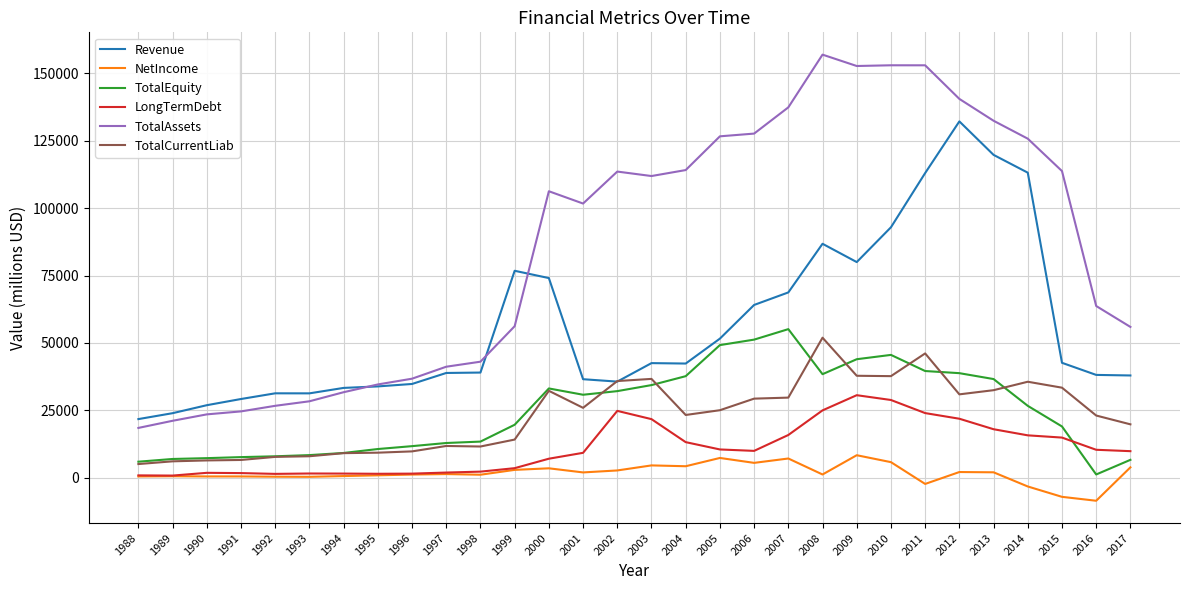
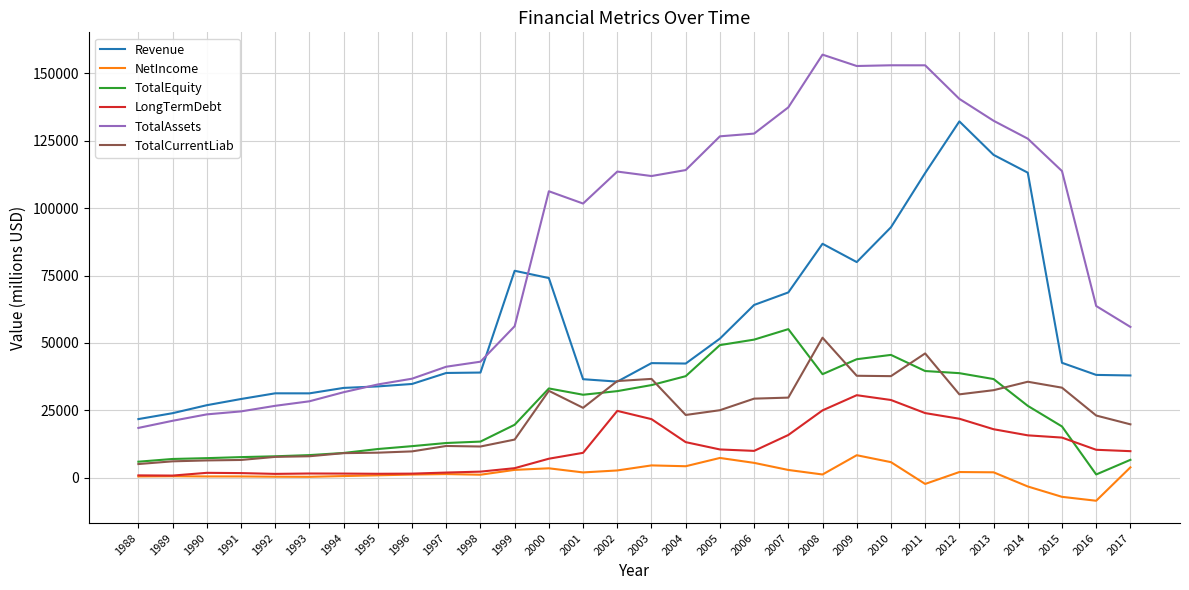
  {
    "Revenue": {
      "1988": 22000,
      "1989": 24000,
      "1990": 27000,
      "1991": 29000,
      "1992": 31000,
      "1993": 31000,
      "1994": 33000,
      "1996": 35000,
      "1997": 39000,
      "1998": 39000,
      "1999": 77000,
      "2000": 74000,
      "2001": 37000,
      "2003": 43000,
      "2004": 42000,
      "2005": 52000,
      "2006": 64000,
      "2007": 69000,
      "2008": 87000,
      "2009": 80000,
      "2010": 93000,
      "2011": 113000,
      "2012": 132000,
      "2013": 120000,
      "2014": 113000,
      "2015": 43000,
      "2016": 38000,
      "2017": 38000
    },
    "NetIncome": {
      "1990": 1000,
      "1991": 1000,
      "1992": 0,
      "1993": 0,
      "1998": 1000,
      "2000": 4000,
      "2001": 2000,
      "2002": 3000,
      "2003": 5000,
      "2004": 4000,
      "2005": 7000,
      "2006": 6000,
-     "2007": 7000,
+     "2007": 3000,
      "2008": 1000,
      "2009": 8000,
      "2010": 6000,
      "2011": -2000,
      "2012": 2000,
      "2013": 2000,
      "2014": -3000,
      "2015": -7000,
      "2016": -8000,
      "2017": 4000
    },
    "TotalEquity": {
      "1991": 8000,
      "1995": 11000,
      "1996": 12000,
      "1997": 13000,
      "1998": 13000,
      "1999": 20000,
      "2001": 31000,
      "2002": 32000,
      "2003": 34000,
      "2004": 38000,
      "2005": 49000,
      "2006": 51000,
      "2007": 55000,
      "2008": 38000,
      "2009": 44000,
      "2010": 46000,
      "2011": 40000,
      "2012": 39000,
      "2013": 37000,
      "2014": 27000,
      "2015": 19000,
      "2016": 1000,
      "2017": 7000
    },
    "LongTermDebt": {
      "1990": 2000,
      "1991": 2000,
      "1992": 2000,
      "1993": 2000,
      "1998": 2000,
      "2000": 7000,
      "2001": 9000,
      "2002": 25000,
      "2003": 22000,
      "2004": 13000,
      "2005": 11000,
      "2006": 10000,
      "2007": 16000,
      "2008": 25000,
      "2009": 31000,
      "2010": 29000,
      "2011": 24000,
      "2012": 22000,
      "2013": 18000,
      "2014": 16000,
      "2015": 15000,
      "2016": 10000,
      "2017": 10000
    },
    "TotalAssets": {
      "1988": 19000,
      "1989": 21000,
      "1990": 24000,
      "1991": 25000,
      "1992": 27000,
      "1993": 28000,
      "1994": 32000,
      "1996": 37000,
      "1997": 41000,
      "1998": 43000,
      "1999": 56000,
      "2000": 106000,
      "2001": 102000,
      "2002": 114000,
      "2003": 112000,
      "2004": 114000,
      "2005": 127000,
      "2006": 128000,
      "2007": 137000,
      "2008": 157000,
      "2009": 153000,
      "2010": 153000,
      "2011": 153000,
      "2012": 140000,
      "2013": 132000,
      "2014": 126000,
      "2015": 114000,
      "2016": 64000,
      "2017": 56000
    },
    "TotalCurrentLiab": {
      "1991": 7000,
      "1995": 9000,
      "1996": 10000,
      "1997": 12000,
      "1998": 12000,
      "1999": 14000,
      "2001": 26000,
      "2003": 37000,
      "2004": 23000,
      "2005": 25000,
      "2006": 29000,
      "2007": 30000,
      "2008": 52000,
      "2009": 38000,
      "2010": 38000,
      "2011": 46000,
      "2012": 31000,
      "2013": 33000,
      "2014": 36000,
      "2015": 33000,
      "2016": 23000,
      "2017": 20000
    }
  }
